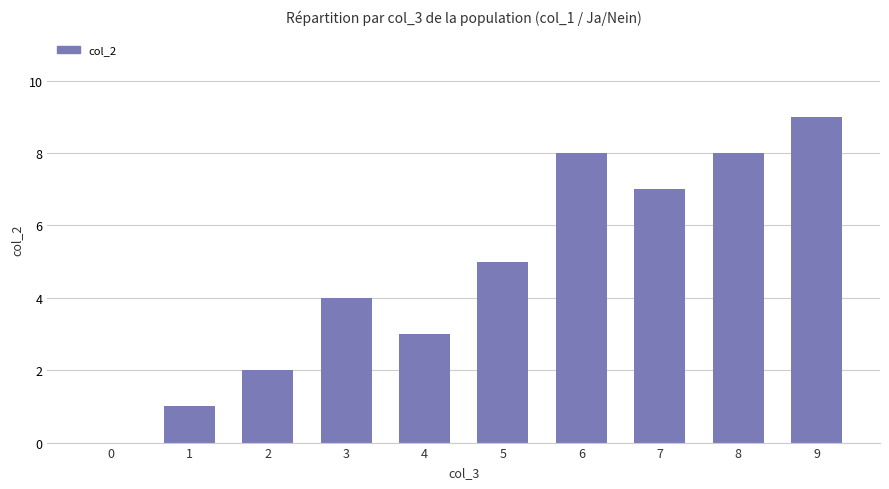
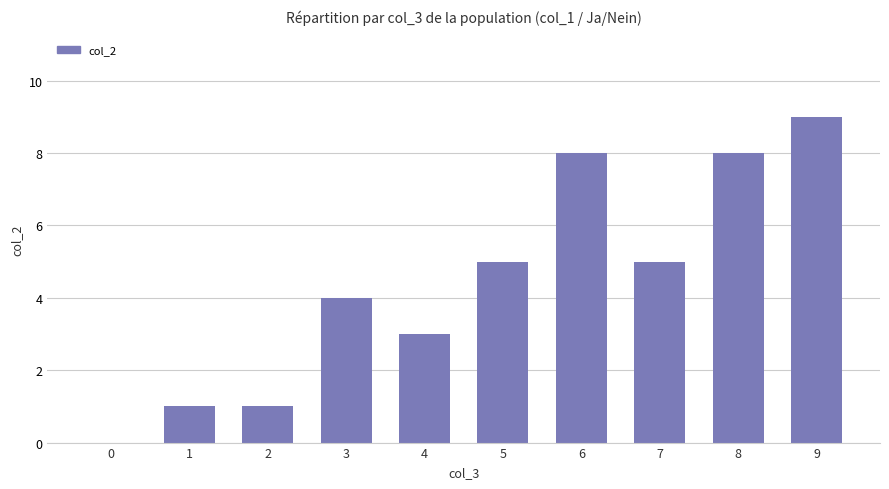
  {
    "0": 0,
    "1": 1,
-   "2": 2,
+   "2": 1,
    "3": 4,
    "4": 3,
    "5": 5,
    "6": 8,
-   "7": 7,
+   "7": 5,
    "8": 8,
    "9": 9
  }
